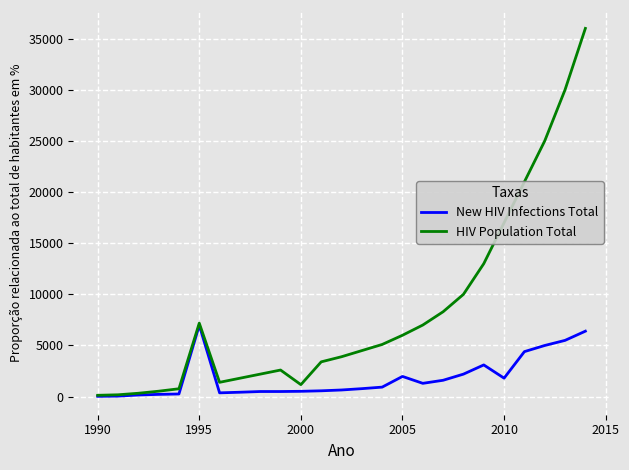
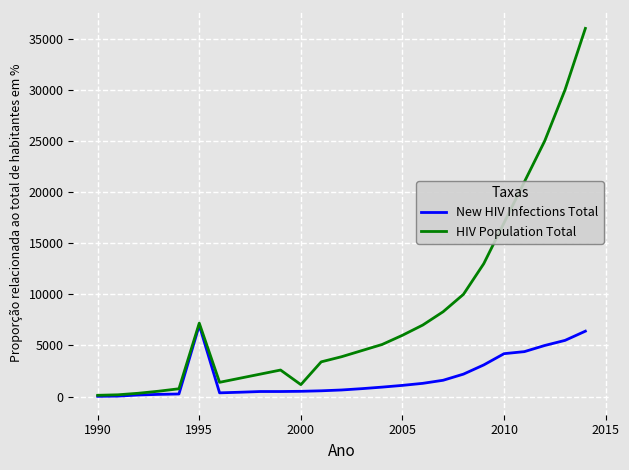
  {
    "New HIV Infections Total": {
      "2000": 500,
-     "2005": 2000,
-     "2010": 1800
+     "2005": 1100,
+     "2010": 4200
    },
    "HIV Population Total": {
      "2000": 1200,
      "2005": 6000
    }
  }
